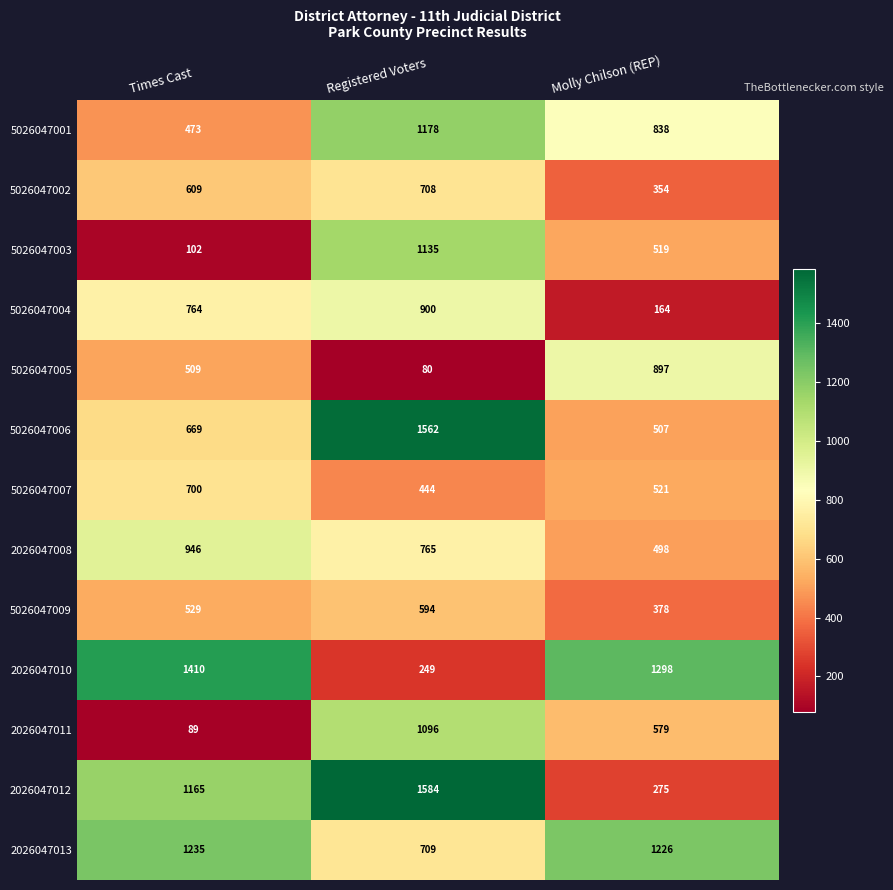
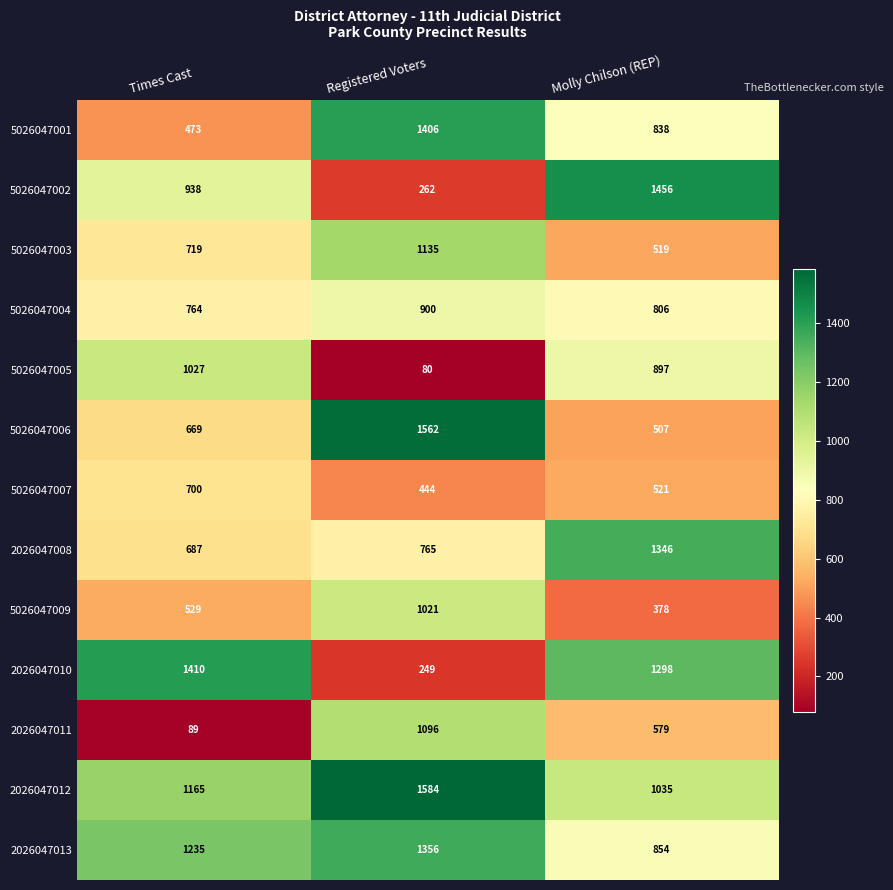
  {
    "5026047001": {
      "Times Cast": 473,
-     "Registered Voters": 1178,
+     "Registered Voters": 1406,
      "Molly Chilson (REP)": 838
    },
    "5026047002": {
-     "Times Cast": 609,
-     "Registered Voters": 708,
-     "Molly Chilson (REP)": 354
+     "Times Cast": 938,
+     "Registered Voters": 262,
+     "Molly Chilson (REP)": 1456
    },
    "5026047003": {
-     "Times Cast": 102,
+     "Times Cast": 719,
      "Registered Voters": 1135,
      "Molly Chilson (REP)": 519
    },
    "5026047004": {
      "Times Cast": 764,
      "Registered Voters": 900,
-     "Molly Chilson (REP)": 164
+     "Molly Chilson (REP)": 806
    },
    "5026047005": {
-     "Times Cast": 509,
+     "Times Cast": 1027,
      "Registered Voters": 80,
      "Molly Chilson (REP)": 897
    },
    "5026047006": {
      "Times Cast": 669,
      "Registered Voters": 1562,
      "Molly Chilson (REP)": 507
    },
    "5026047007": {
      "Times Cast": 700,
      "Registered Voters": 444,
      "Molly Chilson (REP)": 521
    },
    "2026047008": {
-     "Times Cast": 946,
+     "Times Cast": 687,
      "Registered Voters": 765,
-     "Molly Chilson (REP)": 498
+     "Molly Chilson (REP)": 1346
    },
    "5026047009": {
      "Times Cast": 529,
-     "Registered Voters": 594,
+     "Registered Voters": 1021,
      "Molly Chilson (REP)": 378
    },
    "2026047010": {
      "Times Cast": 1410,
      "Registered Voters": 249,
      "Molly Chilson (REP)": 1298
    },
    "2026047011": {
      "Times Cast": 89,
      "Registered Voters": 1096,
      "Molly Chilson (REP)": 579
    },
    "2026047012": {
      "Times Cast": 1165,
      "Registered Voters": 1584,
-     "Molly Chilson (REP)": 275
+     "Molly Chilson (REP)": 1035
    },
    "2026047013": {
      "Times Cast": 1235,
-     "Registered Voters": 709,
-     "Molly Chilson (REP)": 1226
+     "Registered Voters": 1356,
+     "Molly Chilson (REP)": 854
    }
  }
